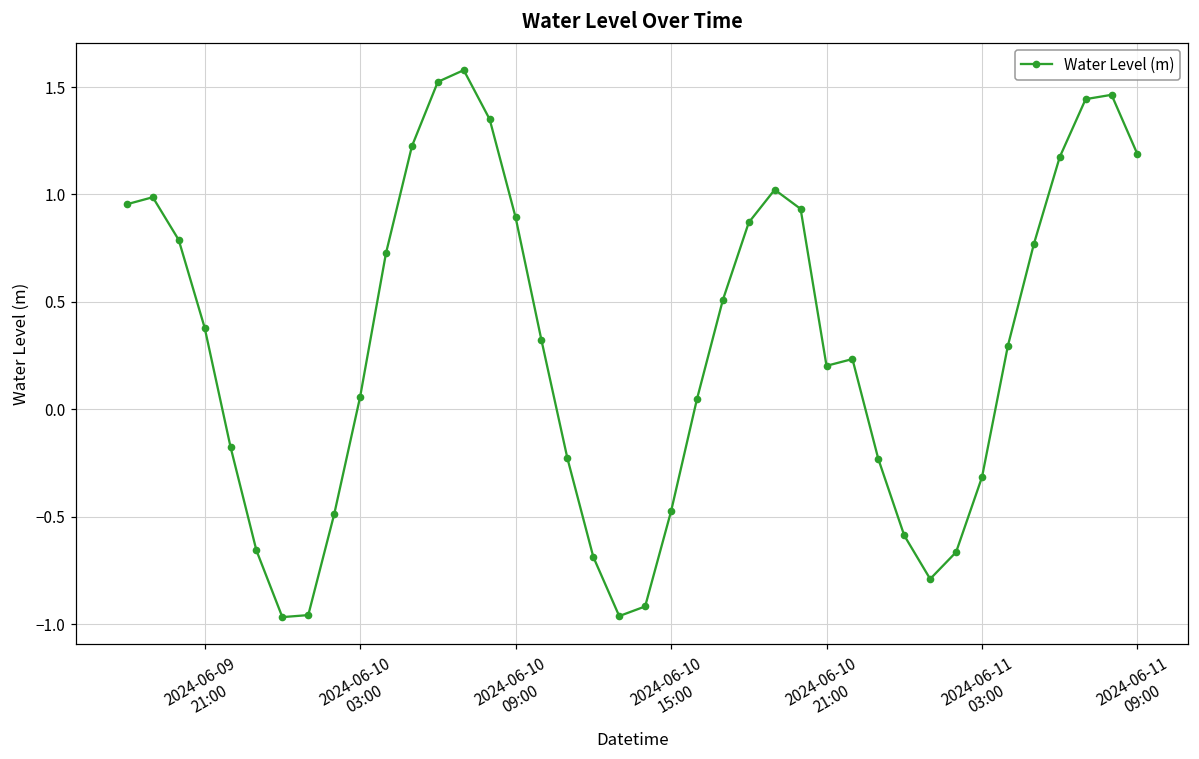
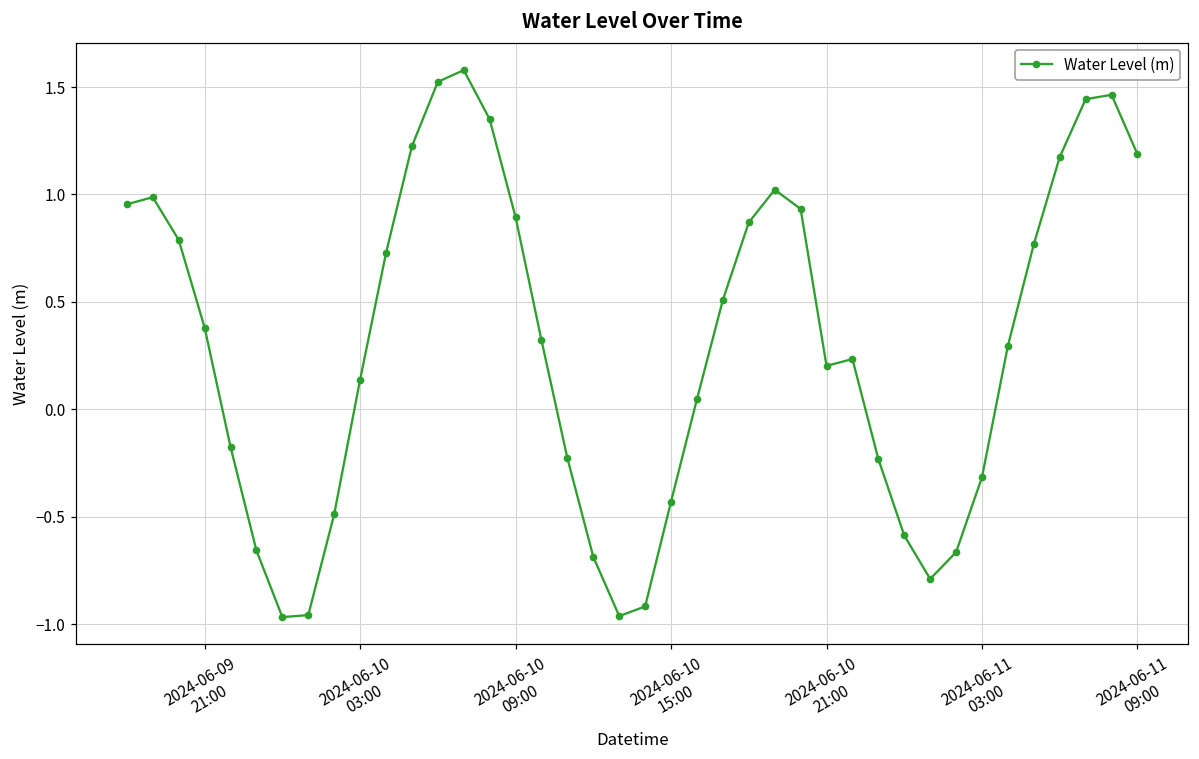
  {
    "2024-06-09 21:00": 0.38,
-   "2024-06-10 03:00": 0.06,
+   "2024-06-10 03:00": 0.14,
    "2024-06-10 09:00": 0.89,
-   "2024-06-10 15:00": -0.48,
+   "2024-06-10 15:00": -0.43,
    "2024-06-10 21:00": 0.20,
    "2024-06-11 03:00": -0.32,
    "2024-06-11 09:00": 1.19
  }
